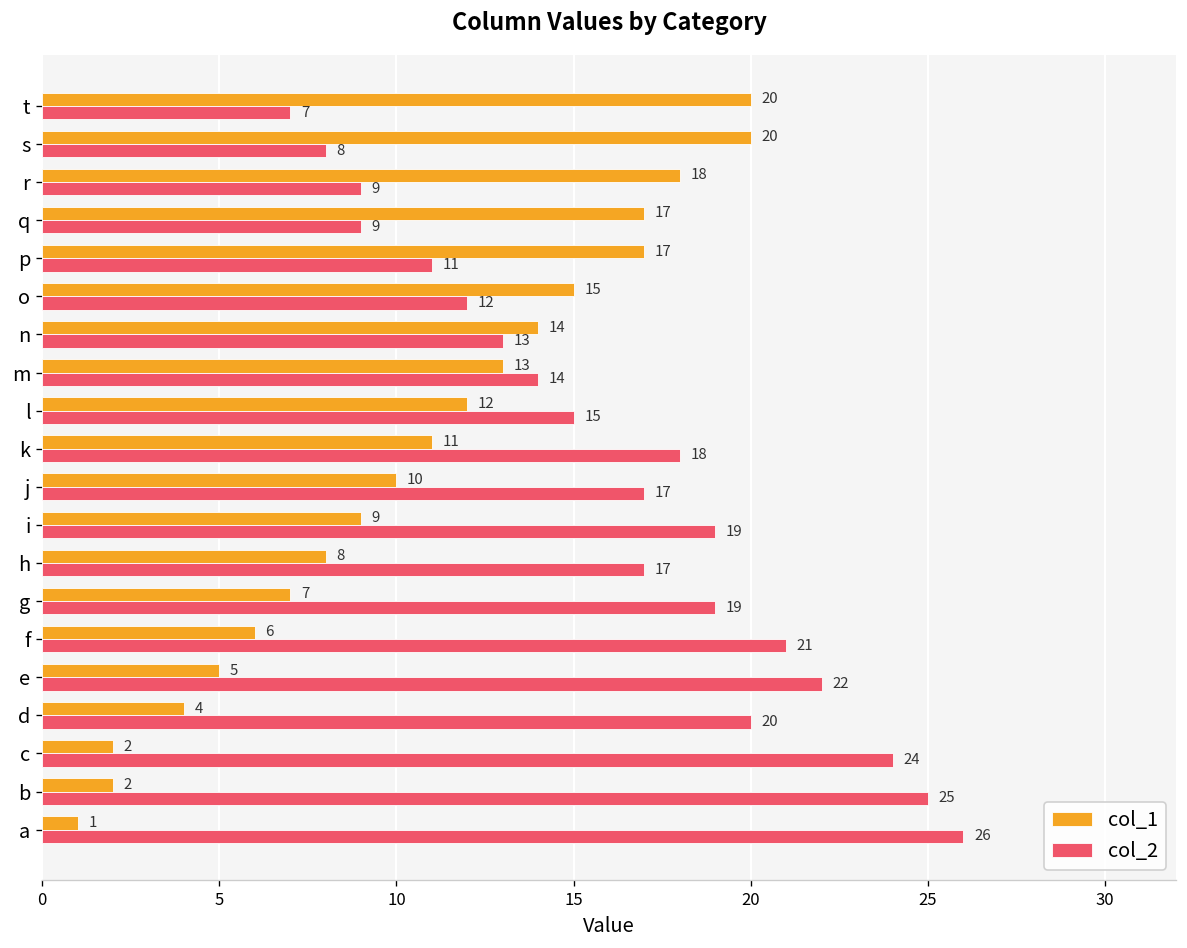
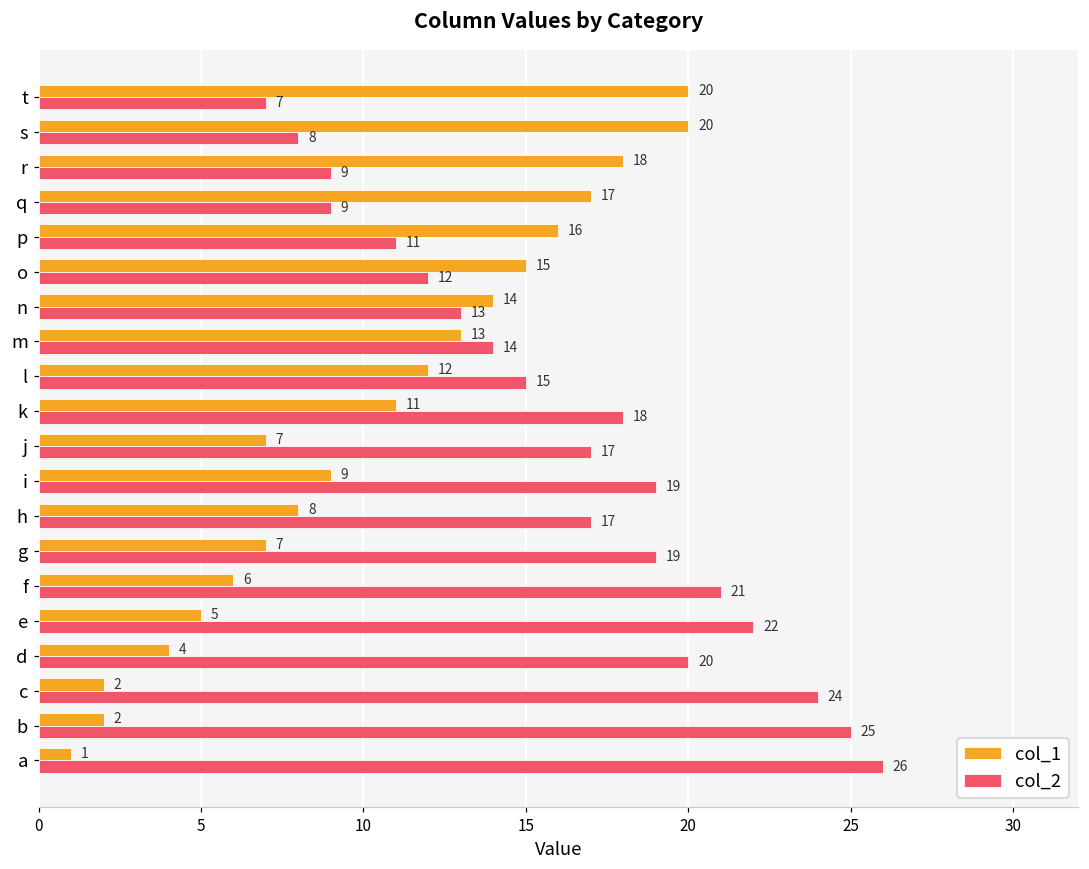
  {
    "col_1": {
      "t": 20,
      "s": 20,
      "r": 18,
      "q": 17,
-     "p": 17,
+     "p": 16,
      "o": 15,
      "n": 14,
      "m": 13,
      "l": 12,
      "k": 11,
-     "j": 10,
+     "j": 7,
      "i": 9,
      "h": 8,
      "g": 7,
      "f": 6,
      "e": 5,
      "d": 4,
      "c": 2,
      "b": 2,
      "a": 1
    },
    "col_2": {
      "t": 7,
      "s": 8,
      "r": 9,
      "q": 9,
      "p": 11,
      "o": 12,
      "n": 13,
      "m": 14,
      "l": 15,
      "k": 18,
      "j": 17,
      "i": 19,
      "h": 17,
      "g": 19,
      "f": 21,
      "e": 22,
      "d": 20,
      "c": 24,
      "b": 25,
      "a": 26
    }
  }
